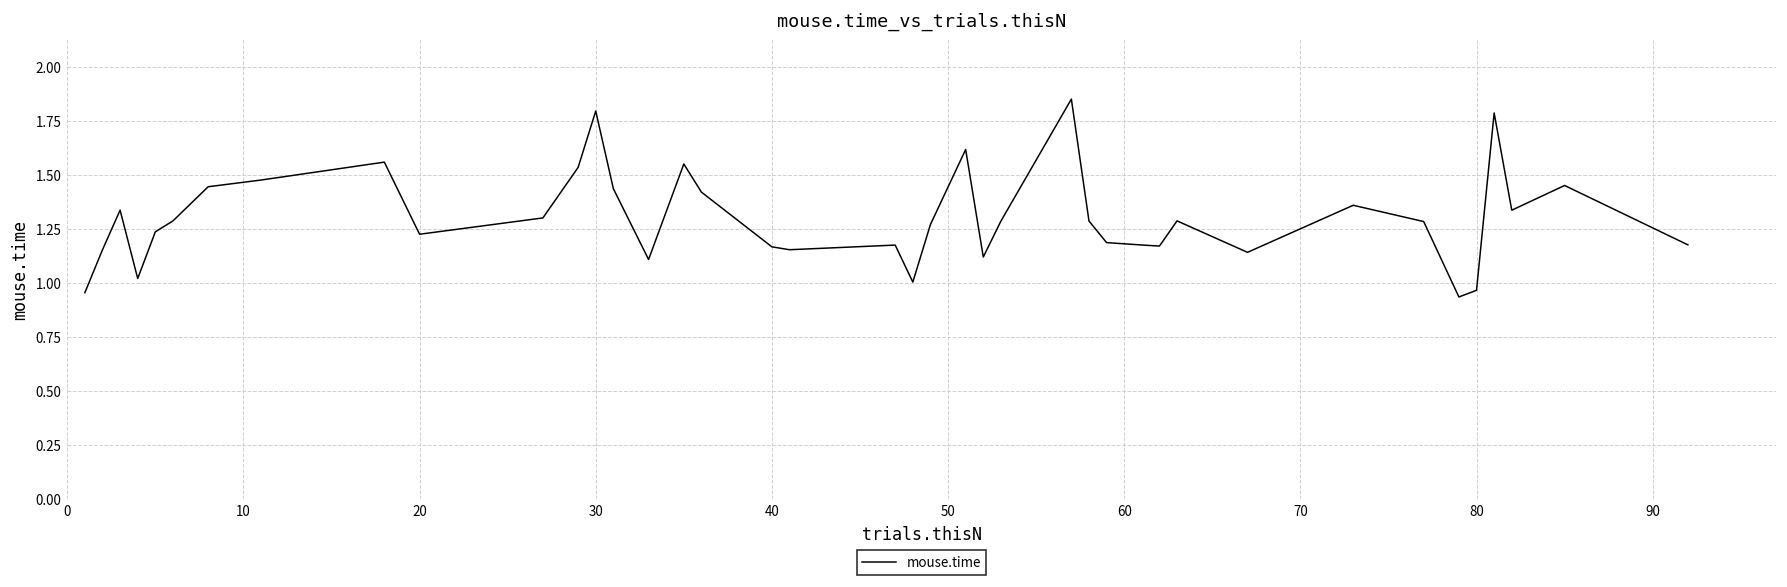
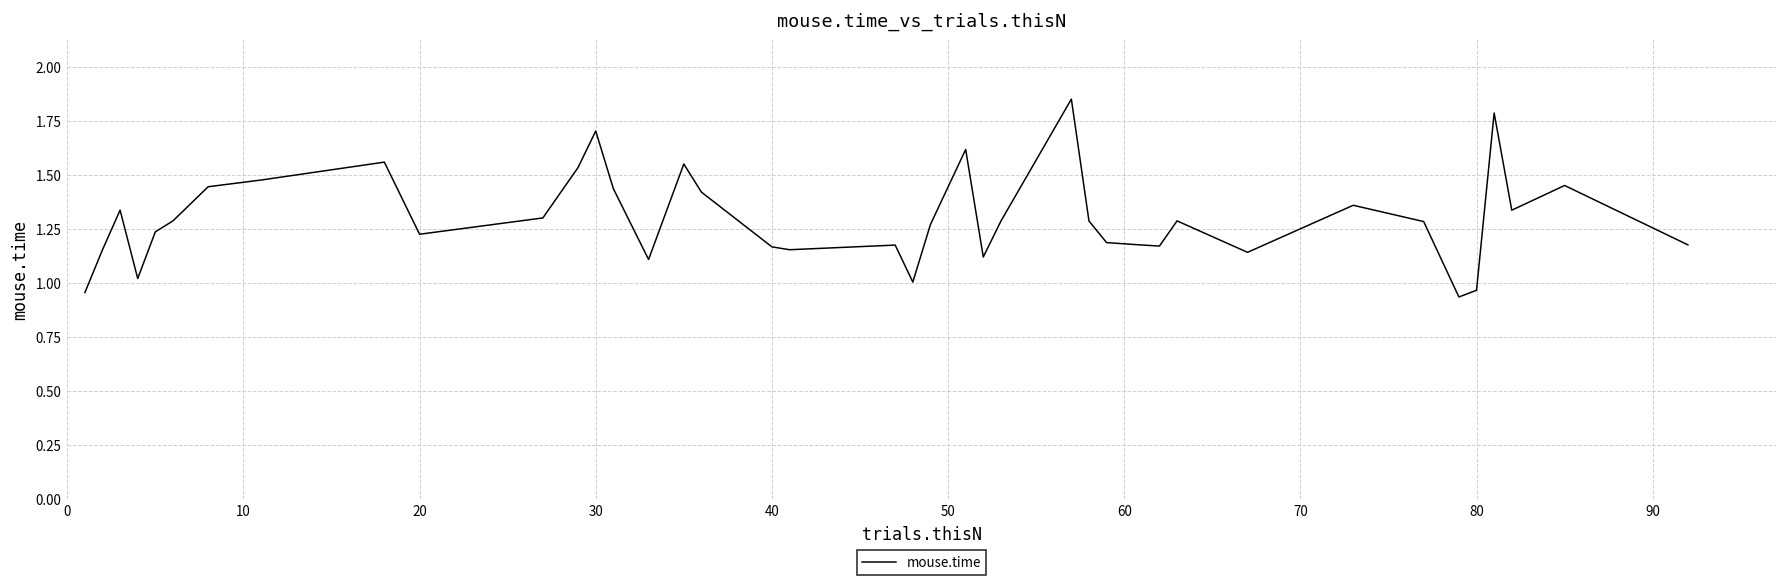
  {
    "20": 1.23,
-   "30": 1.80,
+   "30": 1.70,
    "40": 1.17,
    "80": 0.97
  }
